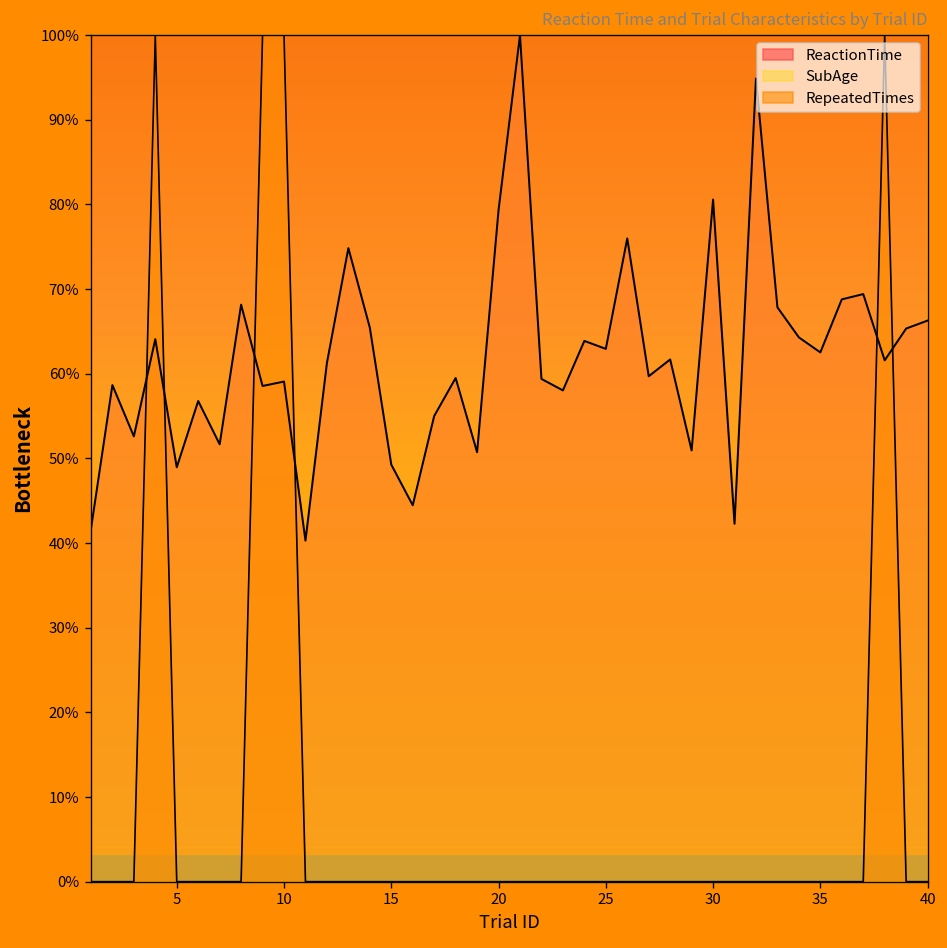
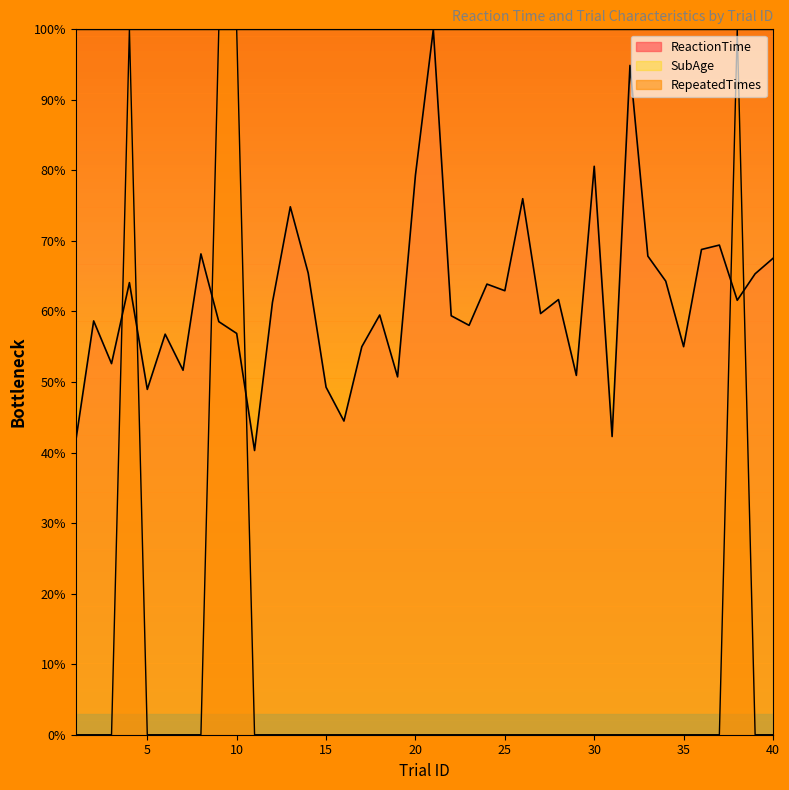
  {
    "ReactionTime": {
      "5": "49%",
-     "10": "59%",
+     "10": "57%",
      "15": "49%",
      "20": "79%",
      "25": "63%",
      "30": "81%",
-     "35": "63%",
-     "40": "66%"
+     "35": "55%",
+     "40": "68%"
    },
    "SubAge": {
      "5": "100%",
      "15": "100%",
      "20": "100%",
      "25": "100%",
      "30": "100%",
      "35": "100%",
      "40": "100%"
    }
  }
